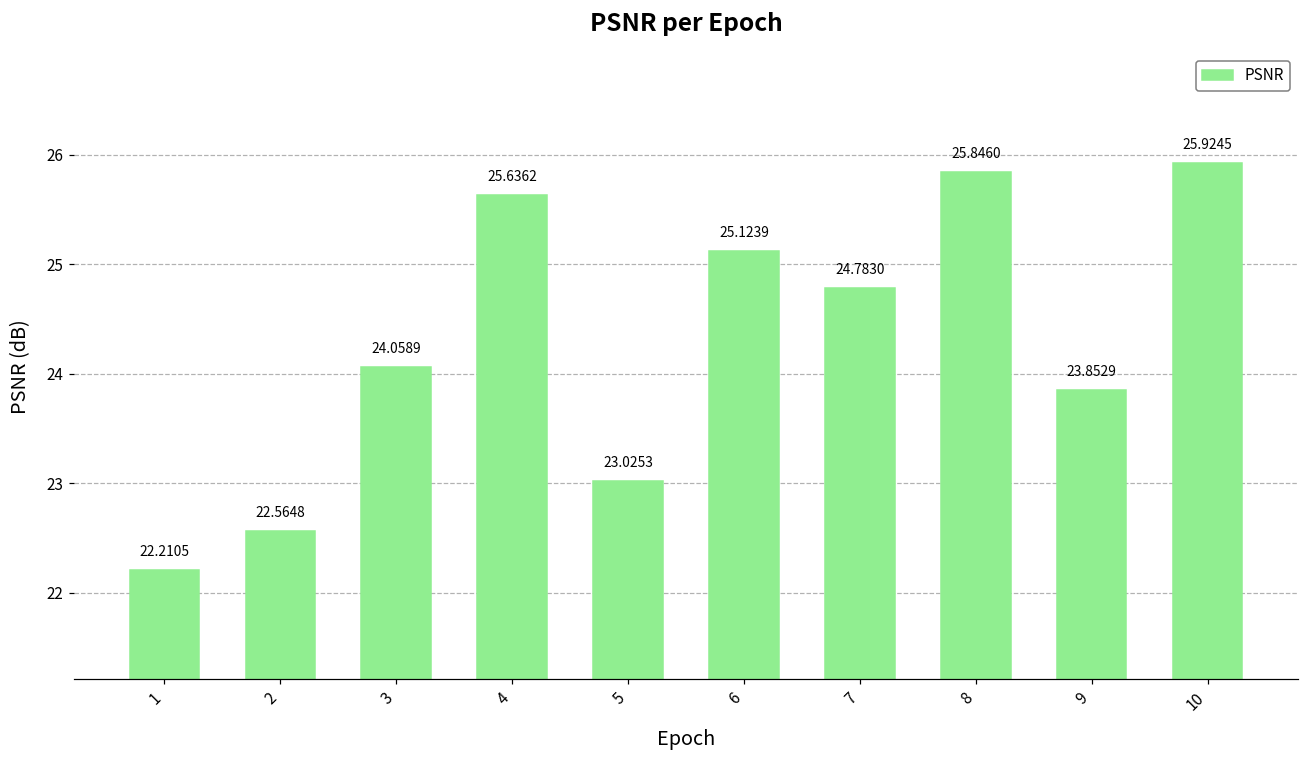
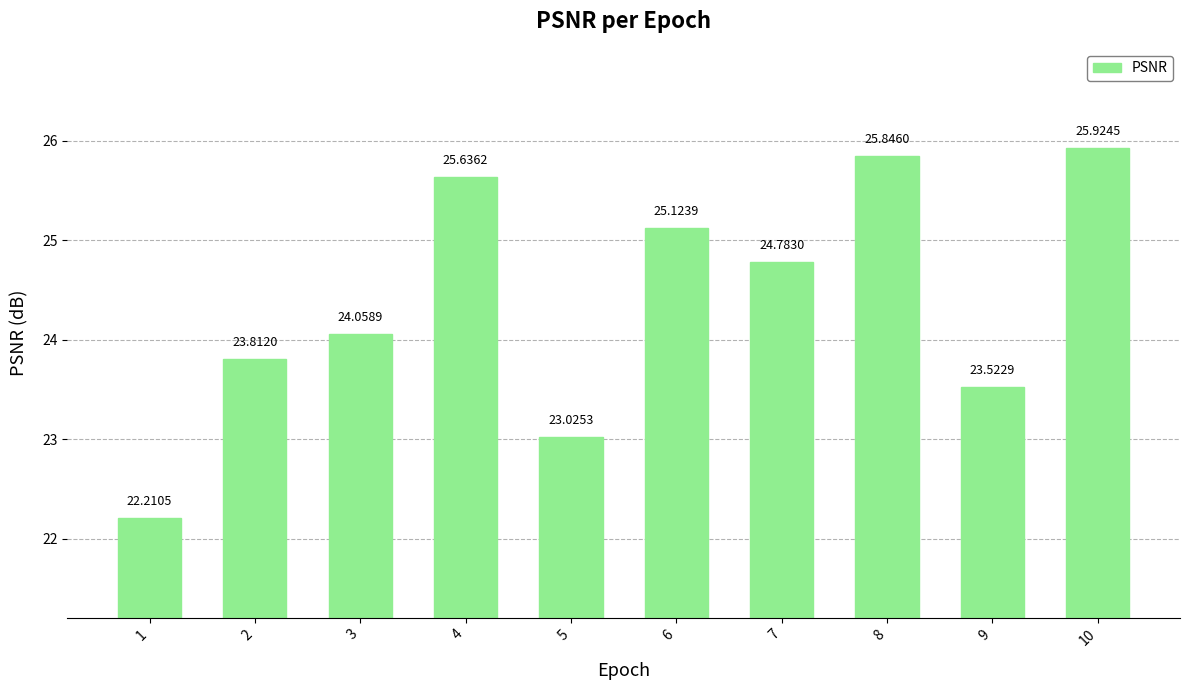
  {
    "1": 22.2105,
-   "2": 22.5648,
+   "2": 23.8120,
    "3": 24.0589,
    "4": 25.6362,
    "5": 23.0253,
    "6": 25.1239,
    "7": 24.7830,
    "8": 25.8460,
-   "9": 23.8529,
+   "9": 23.5229,
    "10": 25.9245
  }
